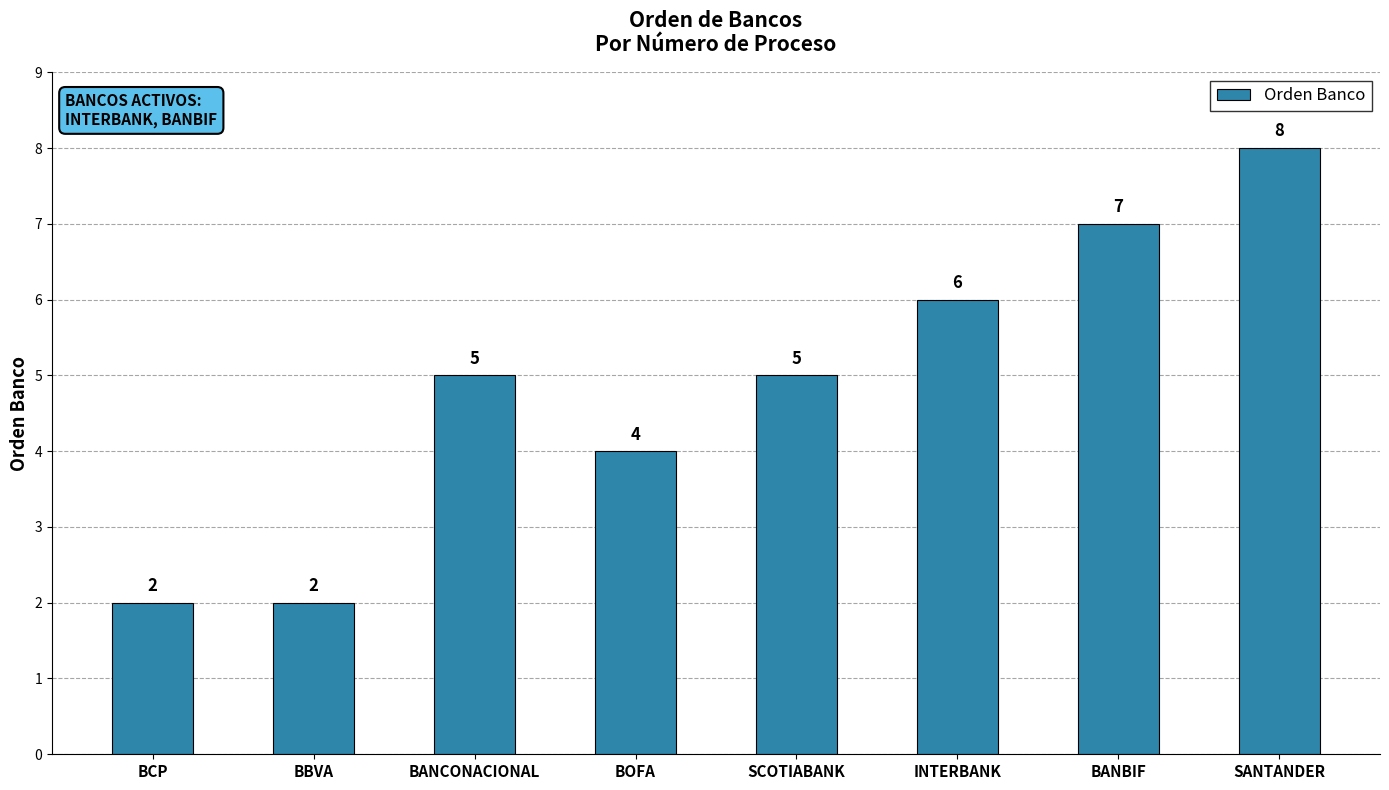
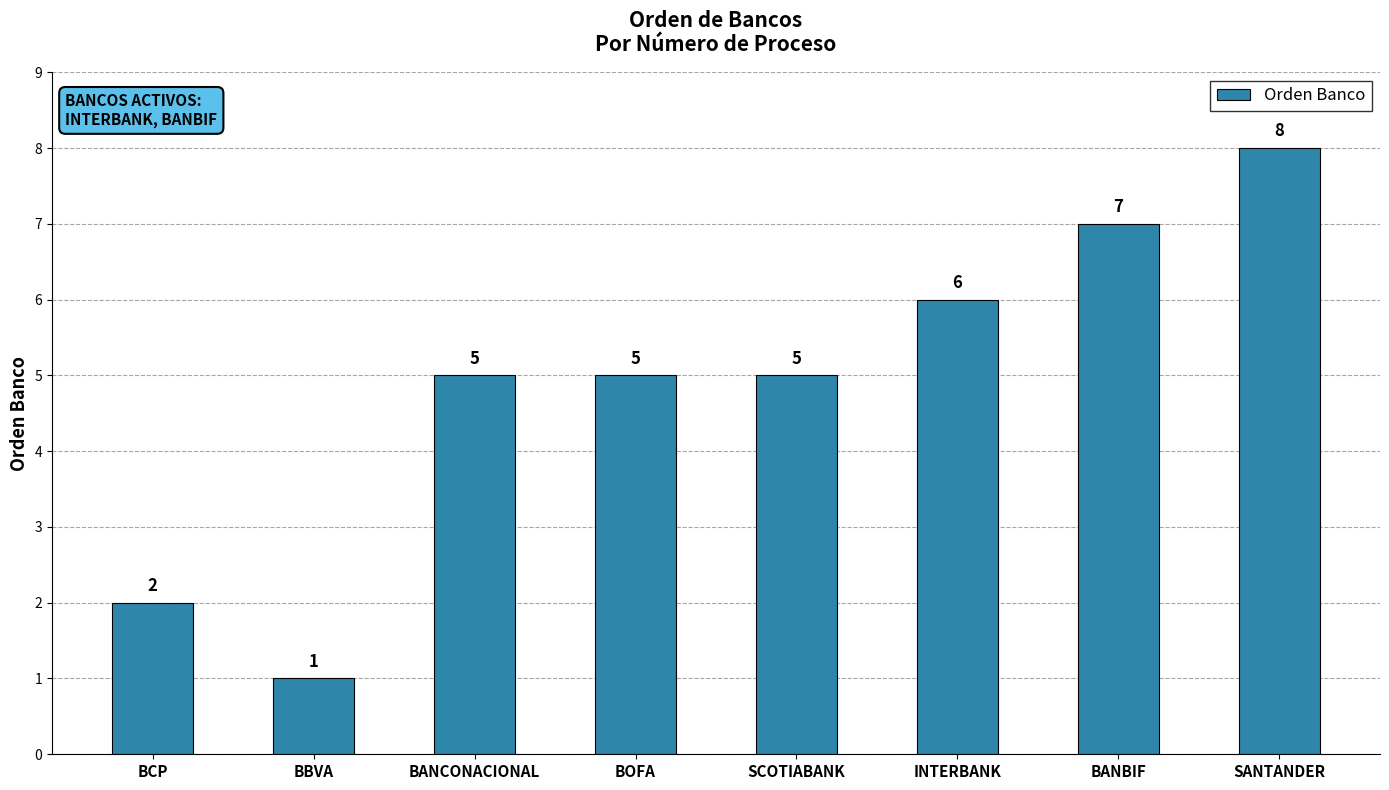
  {
    "BCP": 2,
-   "BBVA": 2,
+   "BBVA": 1,
    "BANCONACIONAL": 5,
-   "BOFA": 4,
+   "BOFA": 5,
    "SCOTIABANK": 5,
    "INTERBANK": 6,
    "BANBIF": 7,
    "SANTANDER": 8
  }
